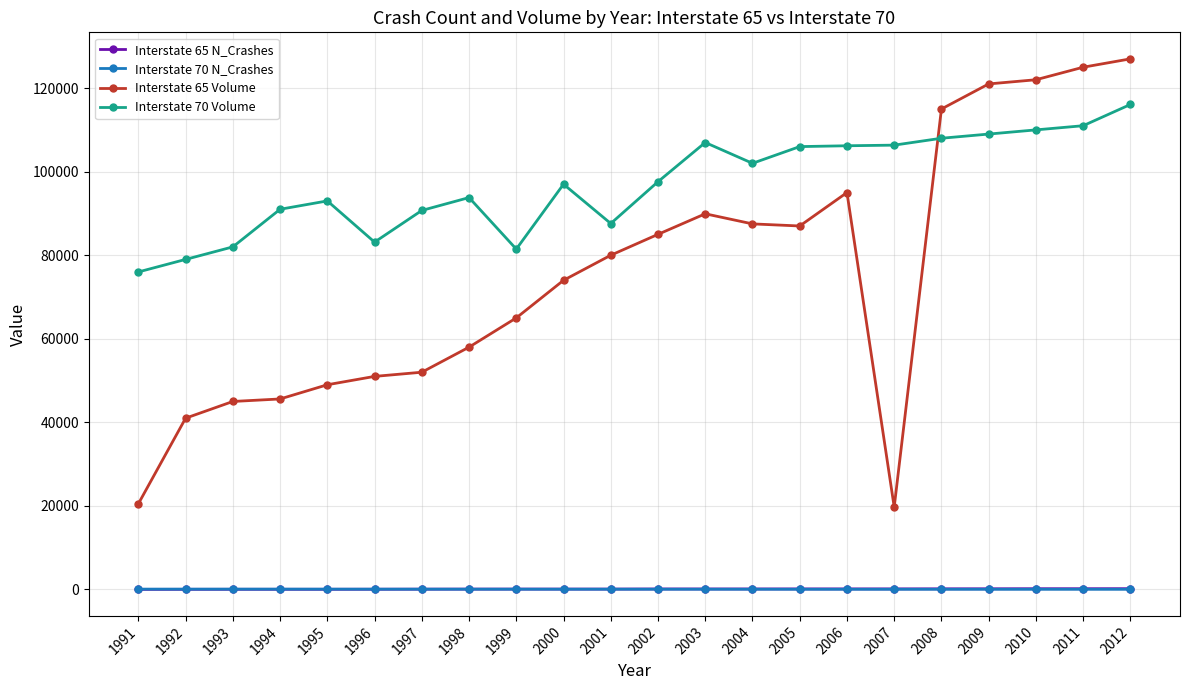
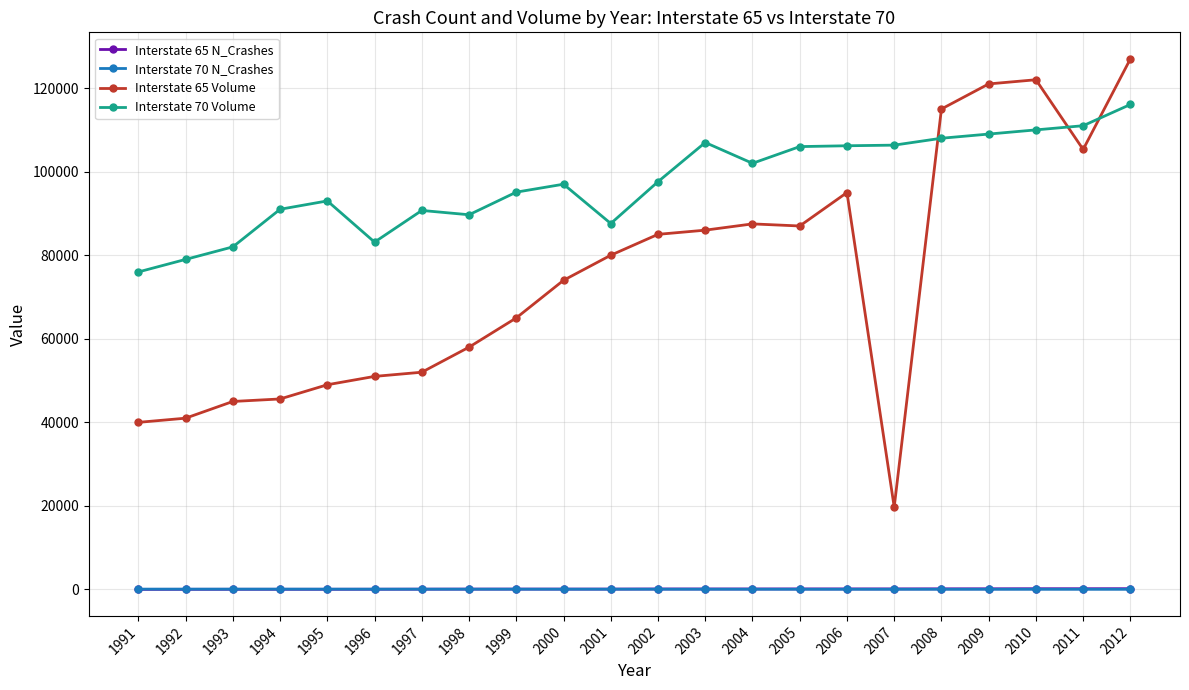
  {
    "Interstate 70 N_Crashes": {
      "1991": 0,
      "1992": 0,
      "1993": 0,
      "1994": 0,
      "1995": 0,
      "1996": 0,
      "1997": 0,
      "1998": 0,
      "1999": 0,
      "2000": 0,
      "2001": 0,
      "2002": 0,
      "2003": 0,
      "2004": 0,
      "2005": 0,
      "2006": 0,
      "2007": 0,
      "2008": 0,
      "2009": 0,
      "2010": 0,
      "2011": 0,
      "2012": 0
    },
    "Interstate 65 Volume": {
-     "1991": 21000,
+     "1991": 40000,
      "1992": 41000,
      "1993": 45000,
      "1994": 46000,
      "1995": 49000,
      "1996": 51000,
      "1997": 52000,
      "1998": 58000,
      "1999": 65000,
      "2000": 74000,
      "2001": 80000,
      "2002": 85000,
-     "2003": 90000,
+     "2003": 86000,
      "2004": 88000,
      "2005": 87000,
      "2006": 95000,
      "2007": 20000,
      "2008": 115000,
      "2009": 121000,
      "2010": 122000,
-     "2011": 125000,
+     "2011": 105000,
      "2012": 127000
    },
    "Interstate 70 Volume": {
      "1991": 76000,
      "1992": 79000,
      "1993": 82000,
      "1994": 91000,
      "1995": 93000,
      "1996": 83000,
      "1997": 91000,
-     "1998": 94000,
-     "1999": 81000,
+     "1998": 90000,
+     "1999": 95000,
      "2000": 97000,
      "2001": 88000,
      "2002": 98000,
      "2003": 107000,
      "2004": 102000,
      "2005": 106000,
      "2006": 106000,
      "2007": 106000,
      "2008": 108000,
      "2009": 109000,
      "2010": 110000,
      "2011": 111000,
      "2012": 116000
    }
  }
